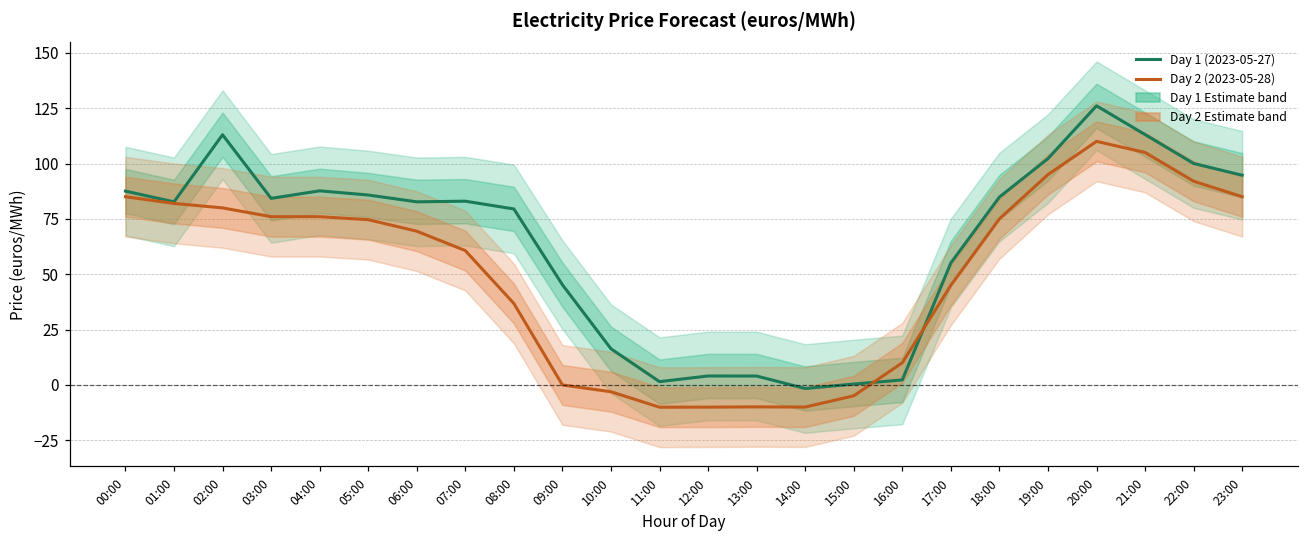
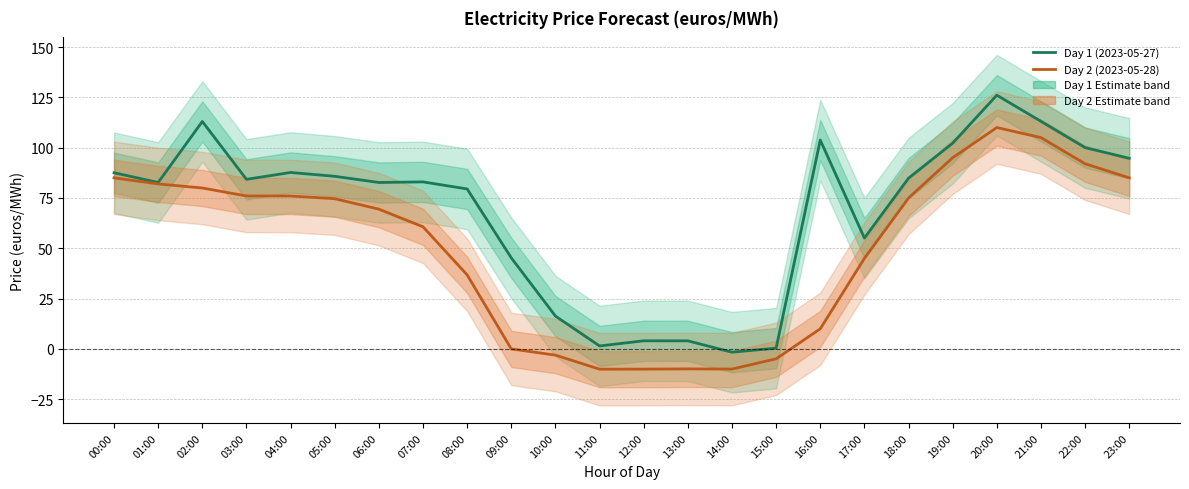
  {
    "Day 1 (2023-05-27)": {
      "00:00": 88,
      "02:00": 113,
      "04:00": 88,
      "05:00": 86,
      "06:00": 83,
      "07:00": 83,
      "08:00": 79,
      "09:00": 45,
      "10:00": 16,
      "11:00": 1,
      "12:00": 4,
      "13:00": 4,
      "15:00": 0,
-     "16:00": 2,
+     "16:00": 104,
      "19:00": 102,
      "20:00": 126
    }
  }
